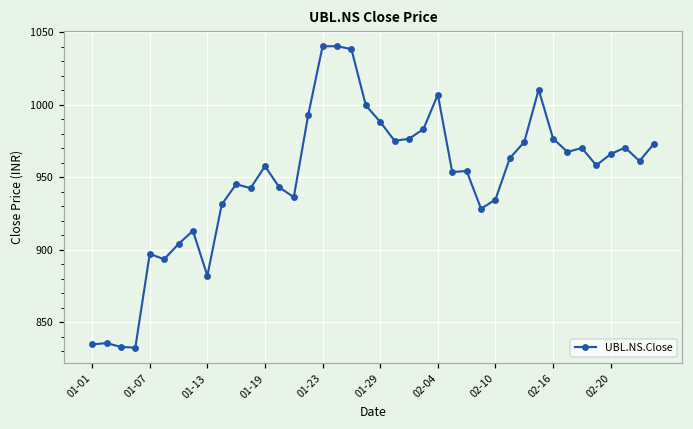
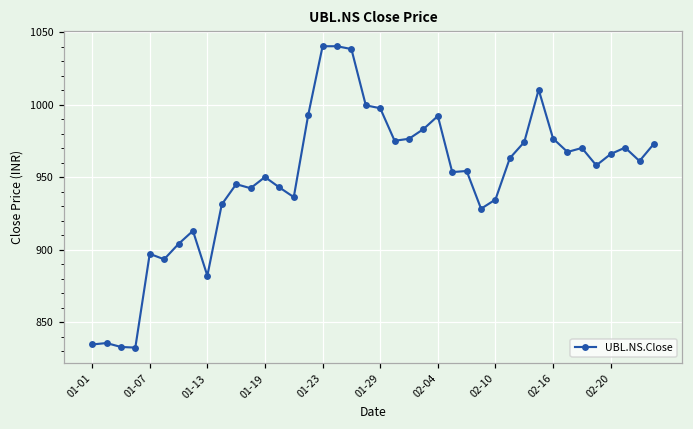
  {
    "01-01": 835,
    "01-07": 897,
    "01-13": 882,
-   "01-19": 958,
+   "01-19": 950,
    "01-23": 1040,
-   "01-29": 988,
-   "02-04": 1007,
+   "01-29": 998,
+   "02-04": 992,
    "02-10": 935,
    "02-16": 977,
    "02-20": 966
  }
